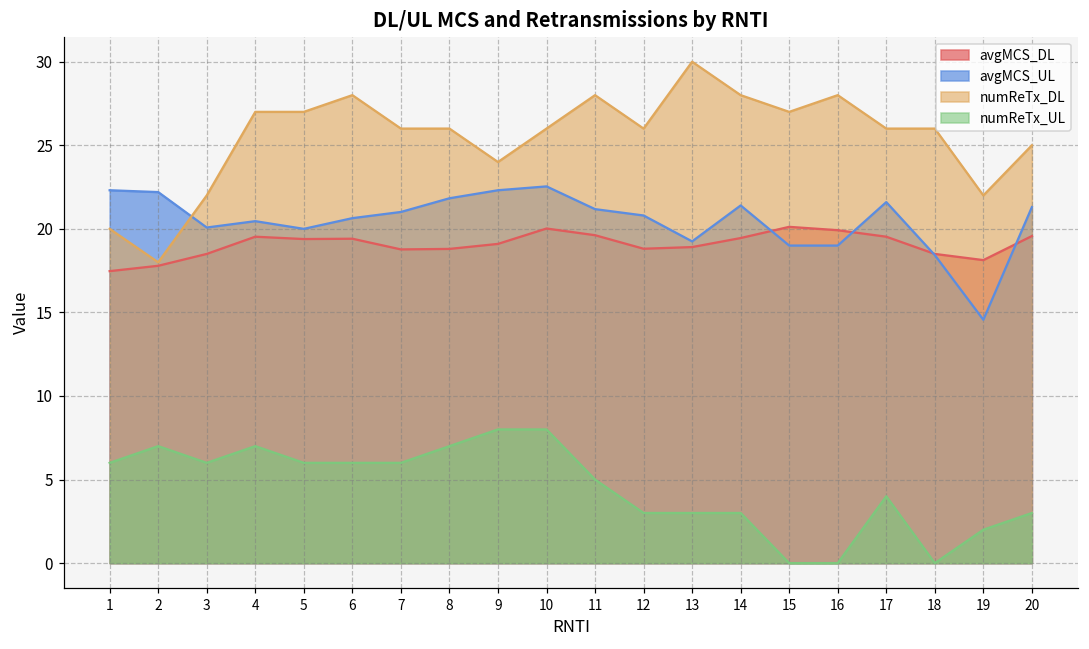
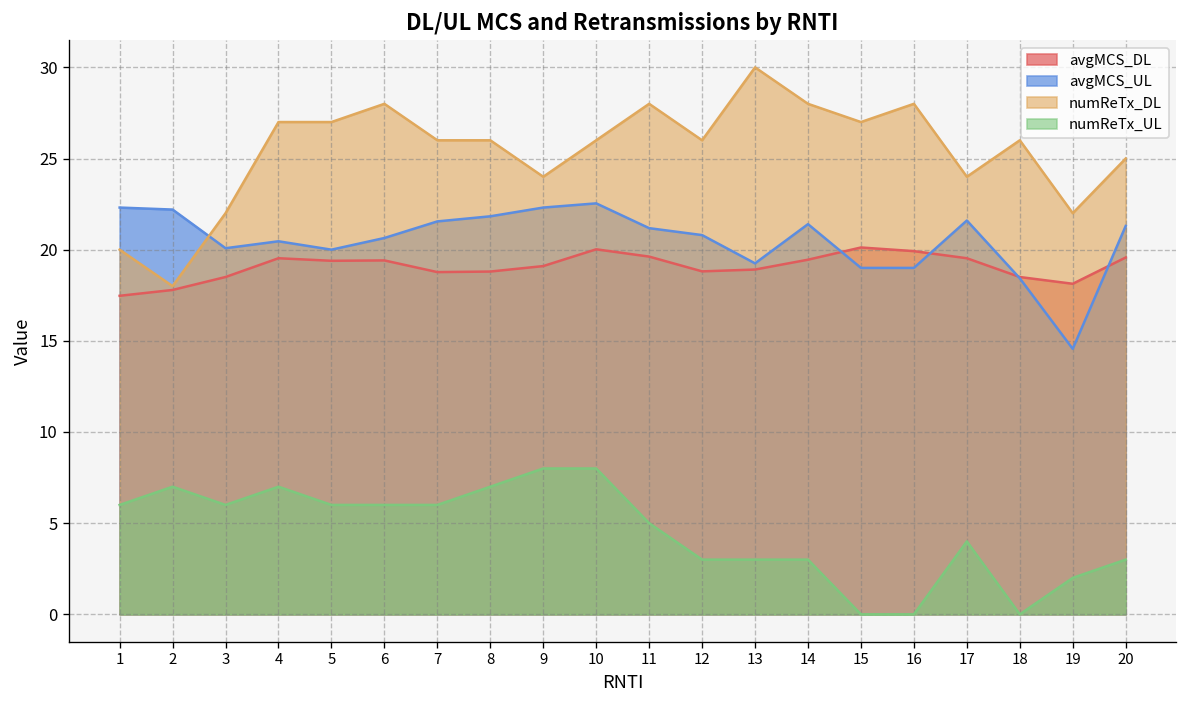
  {
    "avgMCS_DL": {
      "1": 17.5,
      "2": 17.8,
      "3": 18.5,
      "4": 19.5,
      "5": 19.4,
      "6": 19.4,
      "7": 18.8,
      "8": 18.8,
      "9": 19.1,
      "10": 20.0,
      "11": 19.6,
      "12": 18.8,
      "13": 18.9,
      "14": 19.5,
      "15": 20.1,
      "16": 19.9,
      "17": 19.5,
      "19": 18.1,
      "20": 19.6
    },
    "avgMCS_UL": {
      "1": 22.3,
      "2": 22.2,
      "3": 20.1,
      "4": 20.5,
      "5": 20.0,
      "6": 20.6,
-     "7": 21.0,
+     "7": 21.6,
      "8": 21.8,
      "9": 22.3,
      "10": 22.5,
      "11": 21.2,
      "12": 20.8,
      "13": 19.3,
      "14": 21.4,
      "15": 19.0,
      "16": 19.0,
      "17": 21.6,
      "19": 14.6,
      "20": 21.3
    },
    "numReTx_DL": {
      "1": 20,
      "2": 18,
      "3": 22,
      "4": 27,
      "5": 27,
      "6": 28,
      "7": 26,
      "8": 26,
      "9": 24,
      "10": 26,
      "11": 28,
      "12": 26,
      "13": 30,
      "14": 28,
      "15": 27,
      "16": 28,
-     "17": 26,
+     "17": 24,
      "18": 26,
      "19": 22,
      "20": 25
    },
    "numReTx_UL": {
      "1": 6.0,
      "2": 7.0,
      "3": 6.0,
      "4": 7.0,
      "5": 6.0,
      "6": 6.0,
      "7": 6.0,
      "8": 7.0,
      "9": 8.0,
      "10": 8.0,
      "11": 5.0,
      "12": 3.0,
      "13": 3.0,
      "14": 3.0,
      "15": 0.0,
      "16": 0.0,
      "17": 4.0,
      "18": 0.0,
      "19": 2.0,
      "20": 3.0
    }
  }
